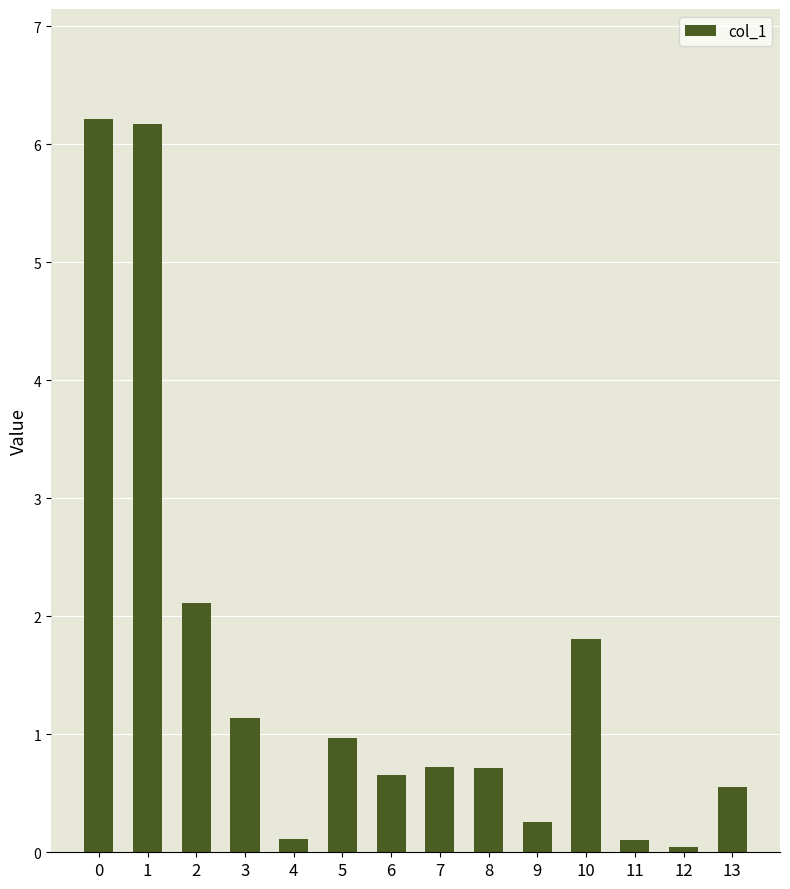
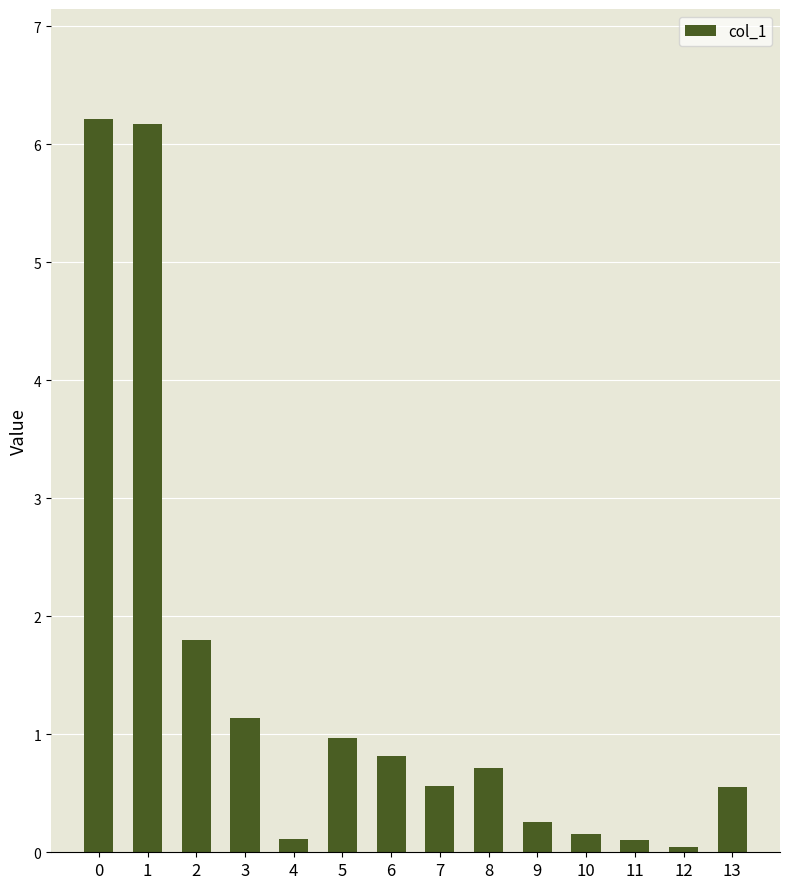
  {
    "0": 6.22,
    "1": 6.17,
-   "2": 2.11,
+   "2": 1.80,
    "3": 1.14,
    "4": 0.12,
    "5": 0.97,
-   "6": 0.66,
-   "7": 0.72,
+   "6": 0.82,
+   "7": 0.56,
    "8": 0.71,
    "9": 0.26,
-   "10": 1.81,
+   "10": 0.16,
    "11": 0.10,
    "12": 0.04,
    "13": 0.55
  }
